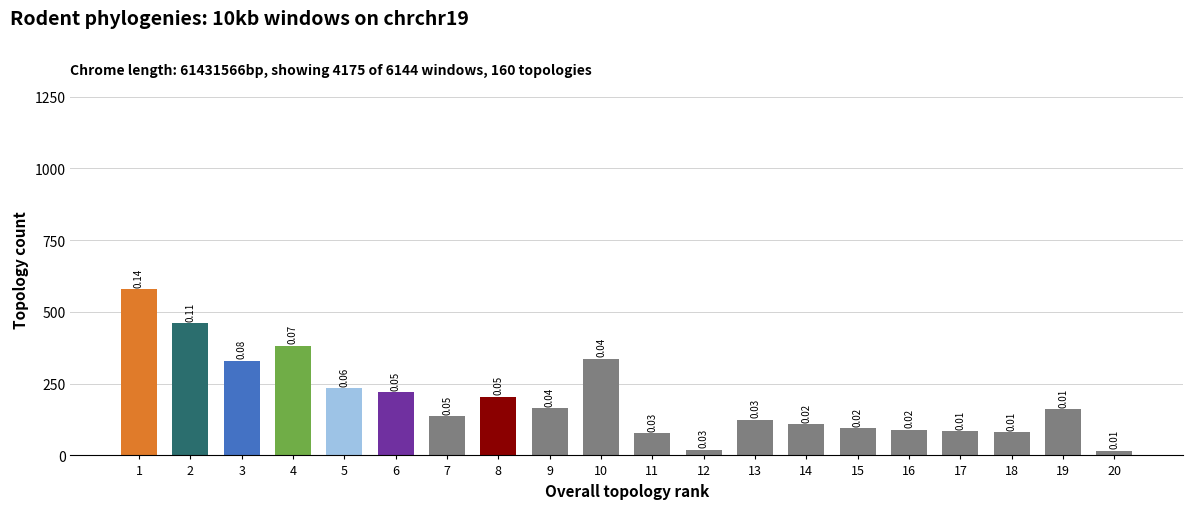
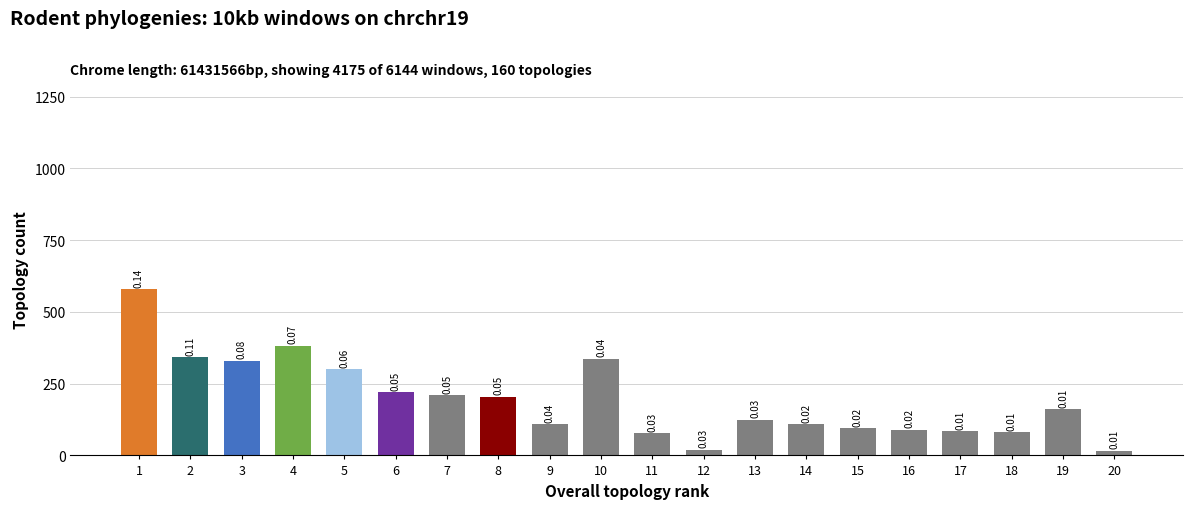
  {
-   "2": 460,
-   "5": 240,
-   "7": 140,
-   "9": 170
+   "2": 340,
+   "5": 300,
+   "7": 210,
+   "9": 110
  }
